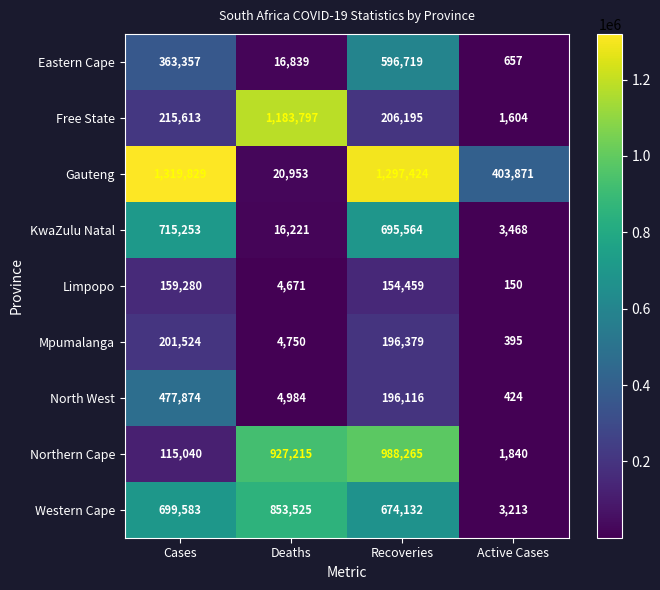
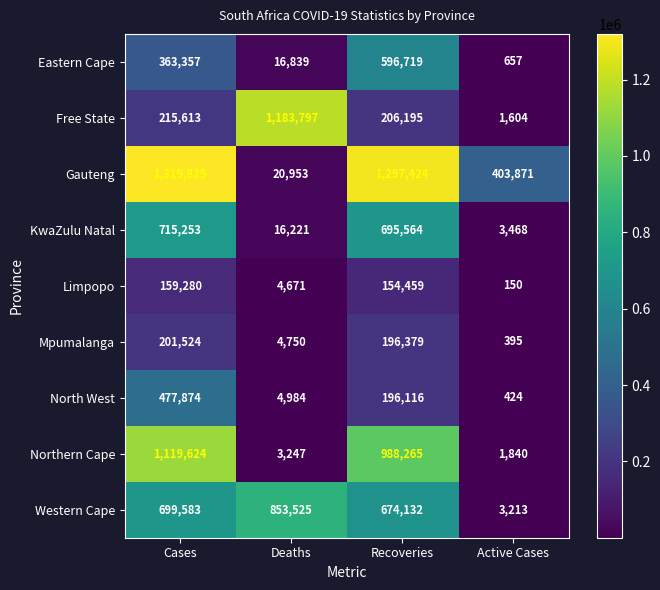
  {
    "Eastern Cape": {
      "Cases": "363,357",
      "Deaths": "16,839",
      "Recoveries": "596,719",
      "Active Cases": "657"
    },
    "Free State": {
      "Cases": "215,613",
      "Deaths": "1,183,797",
      "Recoveries": "206,195",
      "Active Cases": "1,604"
    },
    "Gauteng": {
      "Deaths": "20,953",
      "Active Cases": "403,871"
    },
    "KwaZulu Natal": {
      "Cases": "715,253",
      "Deaths": "16,221",
      "Recoveries": "695,564",
      "Active Cases": "3,468"
    },
    "Limpopo": {
      "Cases": "159,280",
      "Deaths": "4,671",
      "Recoveries": "154,459",
      "Active Cases": "150"
    },
    "Mpumalanga": {
      "Cases": "201,524",
      "Deaths": "4,750",
      "Recoveries": "196,379",
      "Active Cases": "395"
    },
    "North West": {
      "Cases": "477,874",
      "Deaths": "4,984",
      "Recoveries": "196,116",
      "Active Cases": "424"
    },
    "Northern Cape": {
-     "Cases": "115,040",
-     "Deaths": "927,215",
+     "Cases": "1,119,624",
+     "Deaths": "3,247",
      "Recoveries": "988,265",
      "Active Cases": "1,840"
    },
    "Western Cape": {
      "Cases": "699,583",
      "Deaths": "853,525",
      "Recoveries": "674,132",
      "Active Cases": "3,213"
    }
  }
